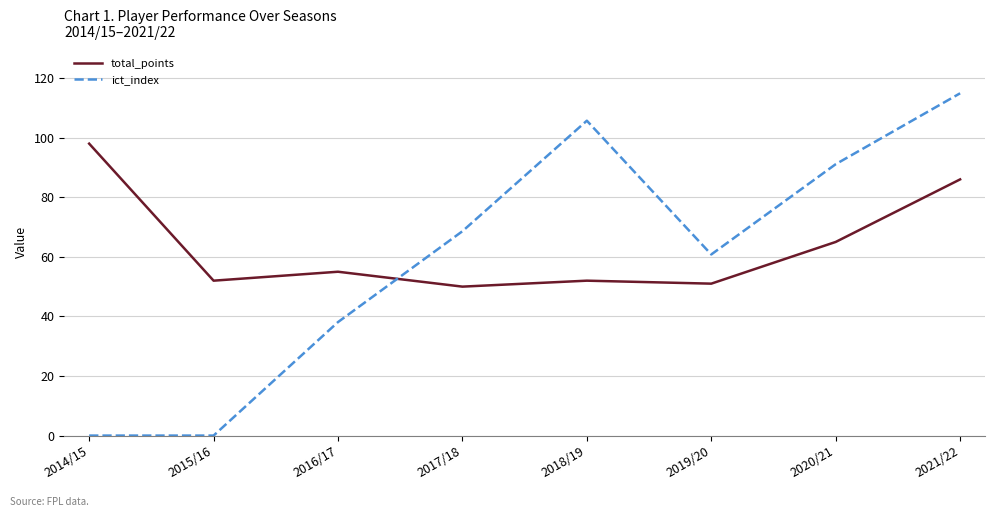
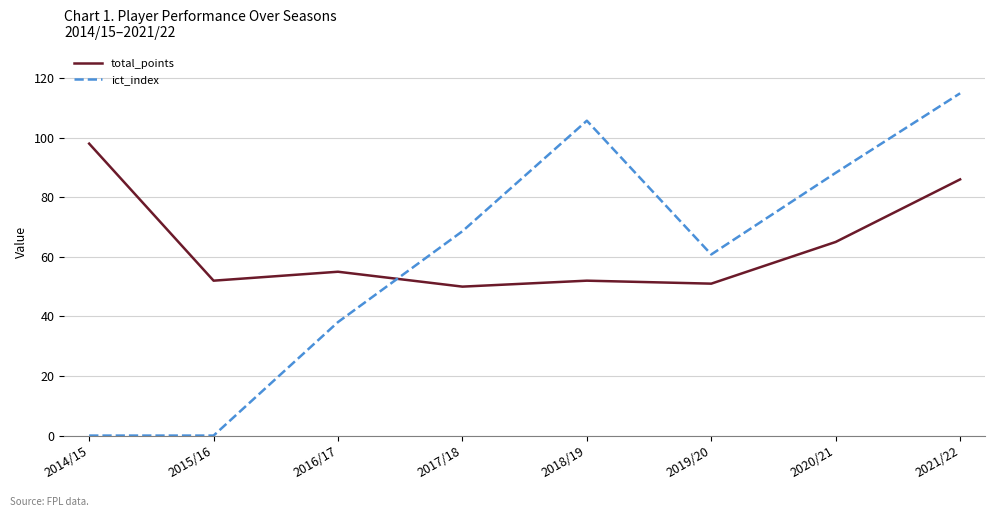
  {
    "total_points": {
      "2014/15": 98,
      "2015/16": 52,
      "2016/17": 55,
      "2017/18": 50,
      "2018/19": 52,
      "2019/20": 51,
      "2020/21": 65,
      "2021/22": 86
    },
    "ict_index": {
      "2014/15": 0,
      "2015/16": 0,
      "2016/17": 38,
      "2017/18": 69,
      "2018/19": 106,
      "2019/20": 61,
-     "2020/21": 91,
+     "2020/21": 88,
      "2021/22": 115
    }
  }
